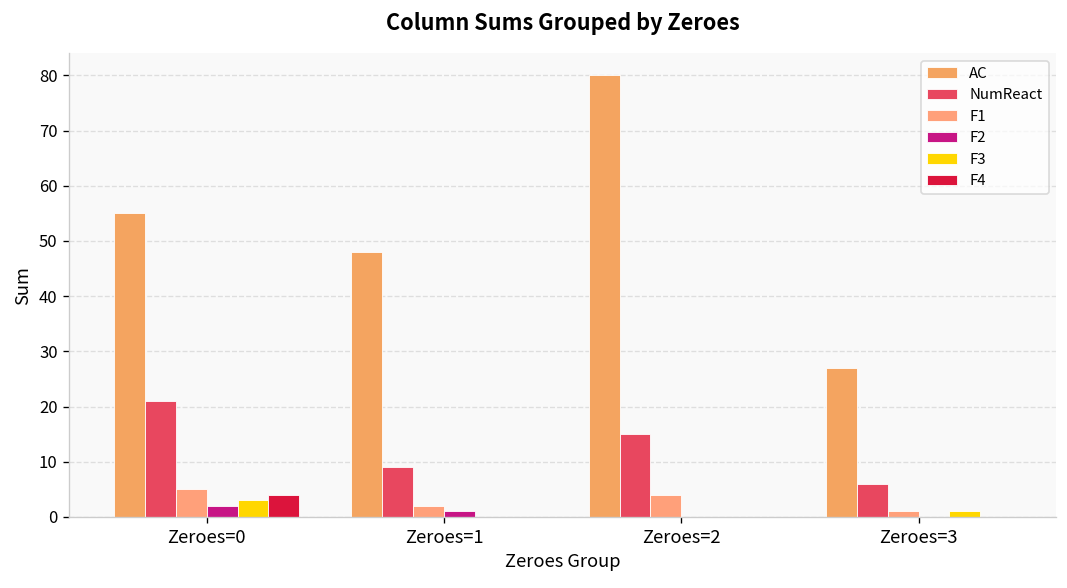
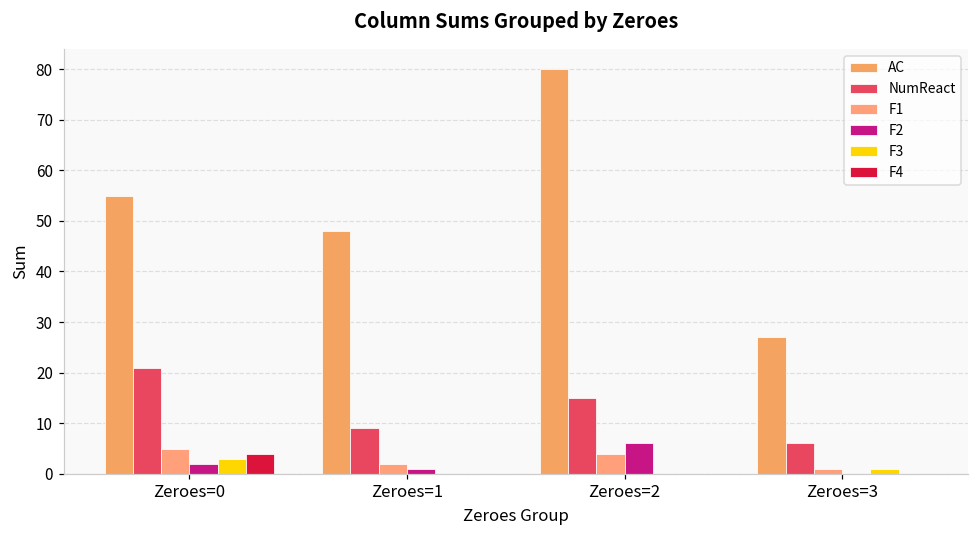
  {
    "NumReact": {
      "Zeroes=0": 21,
      "Zeroes=1": 9,
      "Zeroes=2": 15,
      "Zeroes=3": 6
    },
    "F2": {
      "Zeroes=0": 2,
      "Zeroes=1": 1,
-     "Zeroes=2": 0,
+     "Zeroes=2": 6,
      "Zeroes=3": 0
    },
    "F3": {
      "Zeroes=0": 3,
      "Zeroes=1": 0,
      "Zeroes=2": 0,
      "Zeroes=3": 1
    },
    "F4": {
      "Zeroes=0": 4,
      "Zeroes=1": 0,
      "Zeroes=2": 0,
      "Zeroes=3": 0
    }
  }
